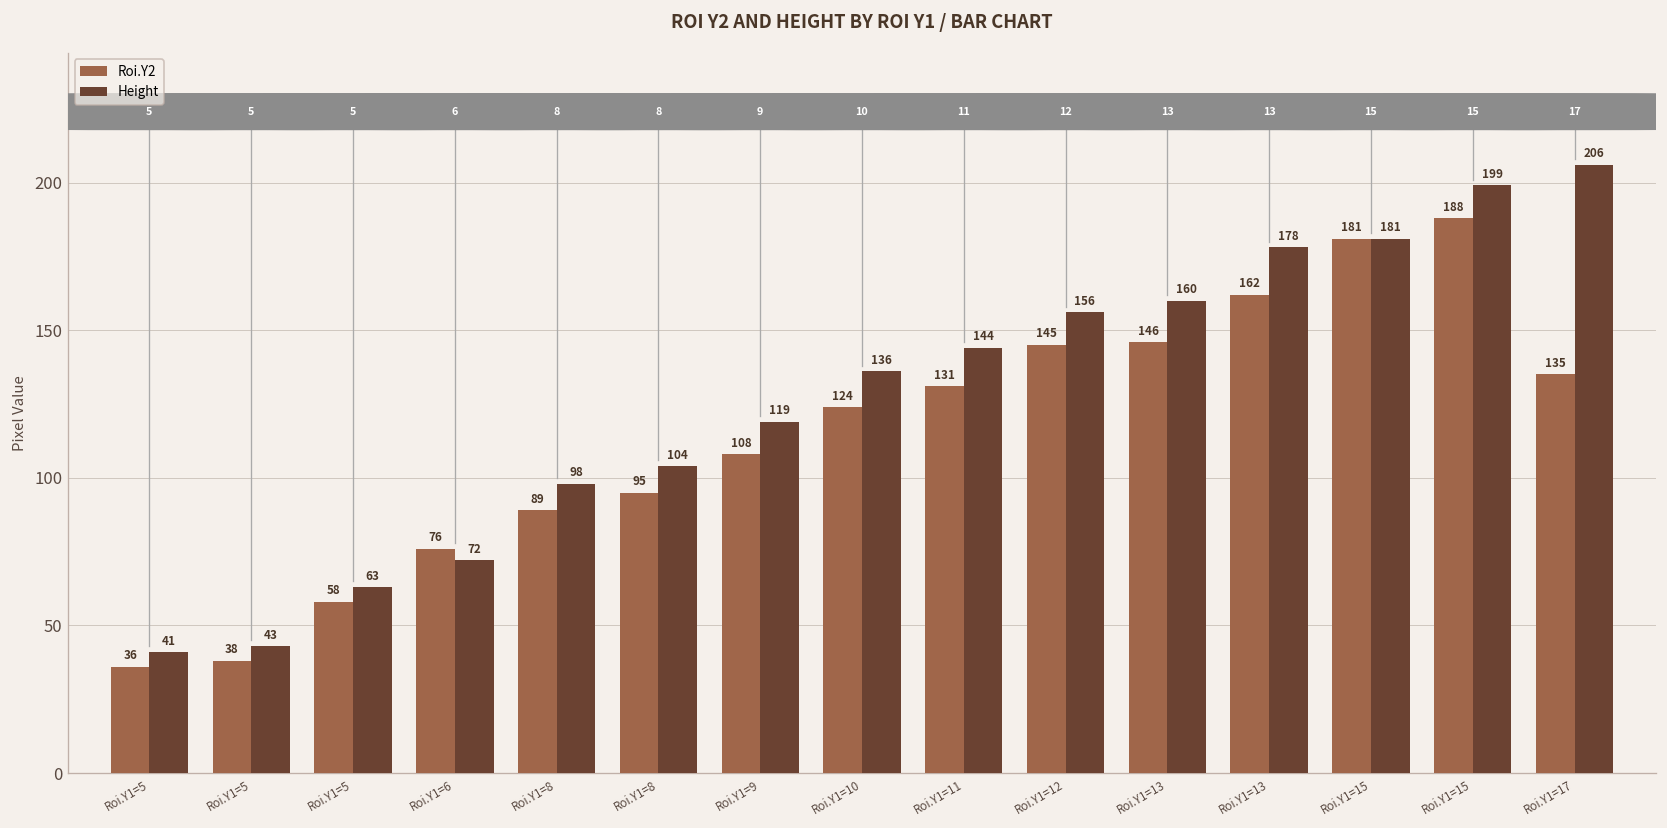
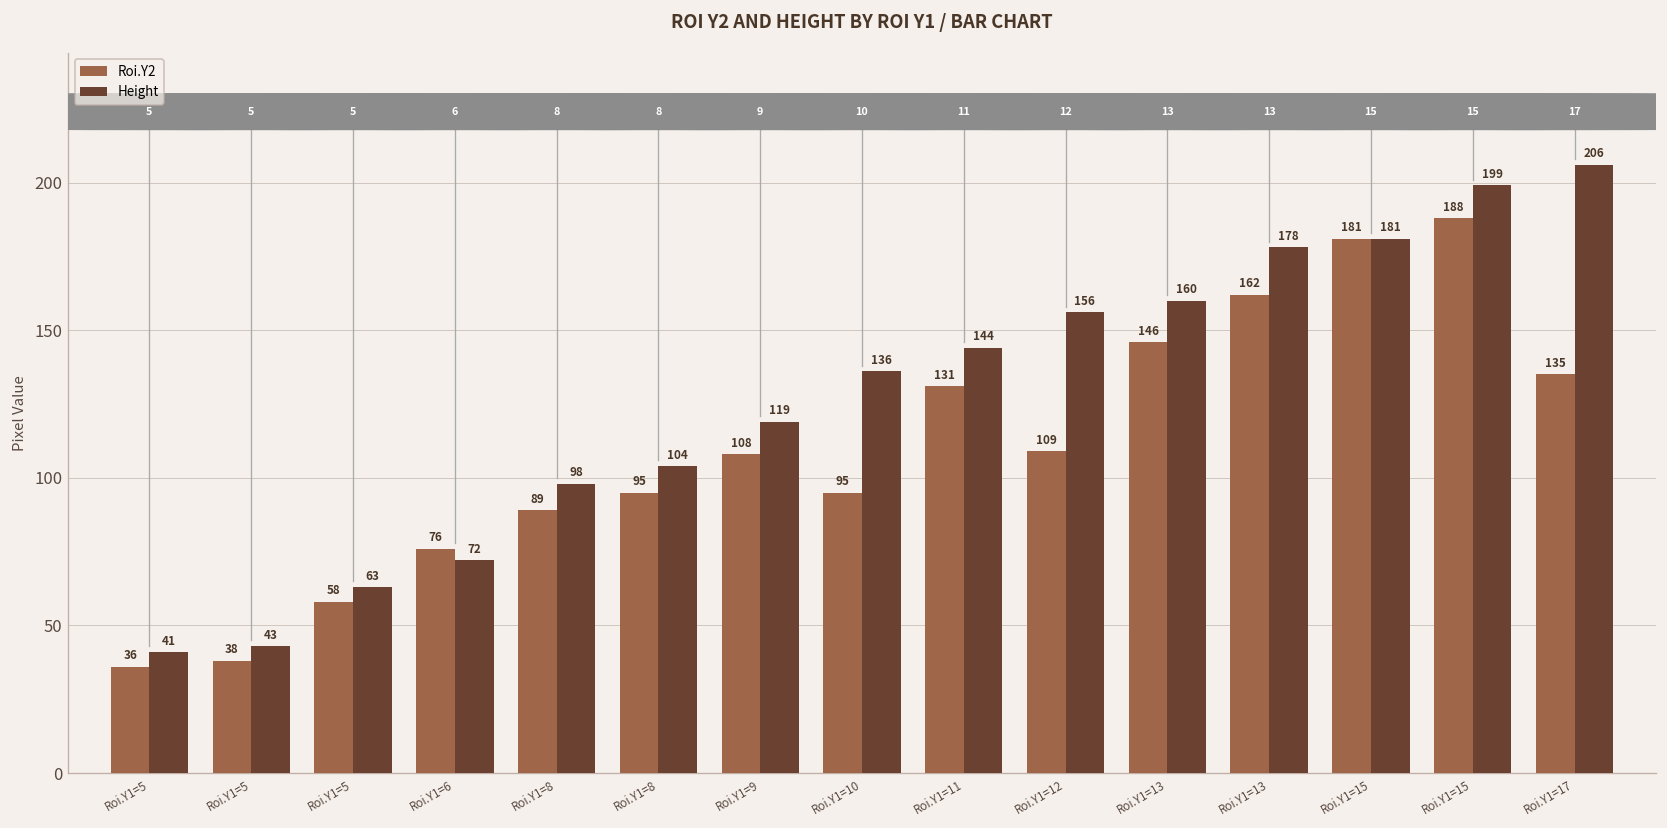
  {
    "Roi.Y2": {
      "Roi.Y1=6": 76,
      "Roi.Y1=9": 108,
-     "Roi.Y1=10": 124,
+     "Roi.Y1=10": 95,
      "Roi.Y1=11": 131,
-     "Roi.Y1=12": 145,
+     "Roi.Y1=12": 109,
      "Roi.Y1=17": 135
    },
    "Height": {
      "Roi.Y1=6": 72,
      "Roi.Y1=9": 119,
      "Roi.Y1=10": 136,
      "Roi.Y1=11": 144,
      "Roi.Y1=12": 156,
      "Roi.Y1=17": 206
    }
  }
